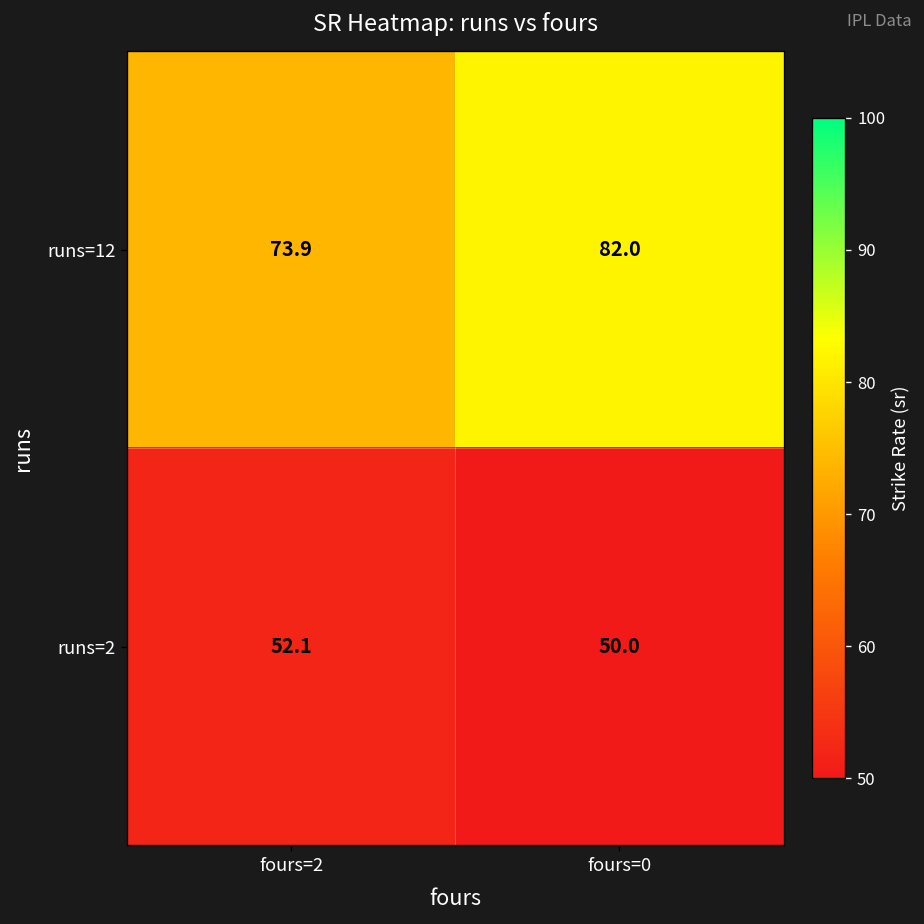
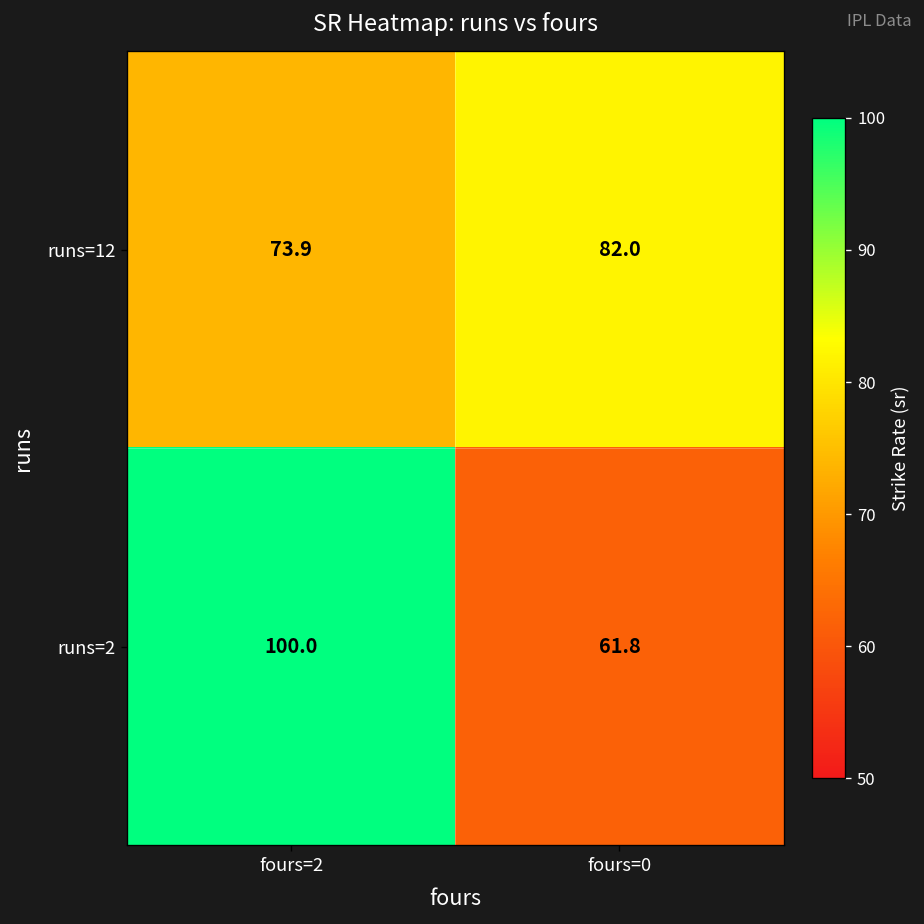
  {
    "runs=12": {
      "fours=2": 73.9,
      "fours=0": 82.0
    },
    "runs=2": {
-     "fours=2": 52.1,
-     "fours=0": 50.0
+     "fours=2": 100.0,
+     "fours=0": 61.8
    }
  }
